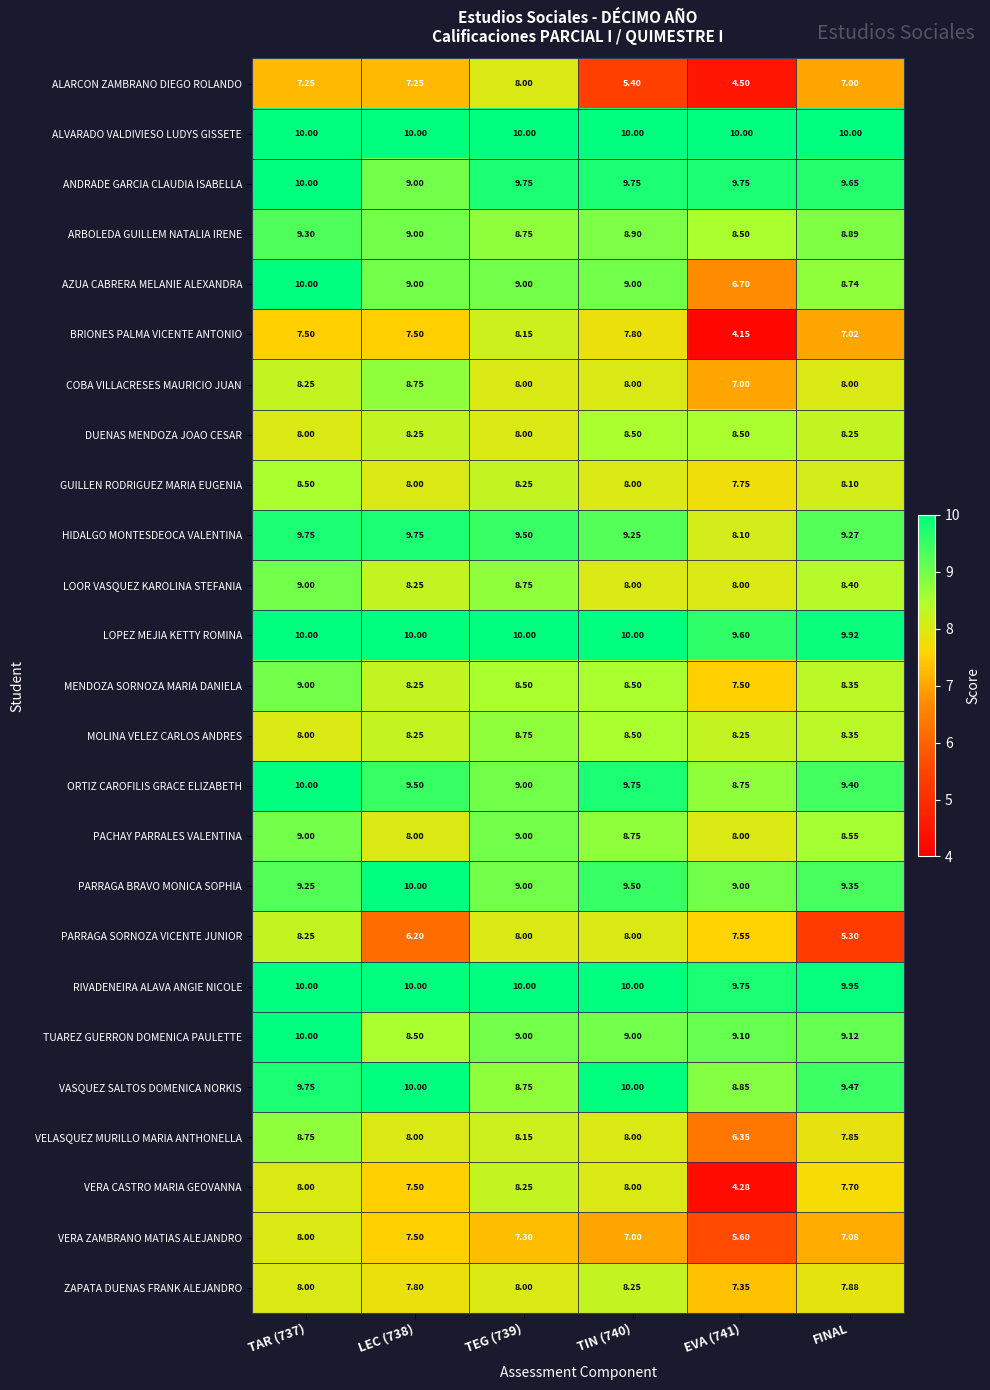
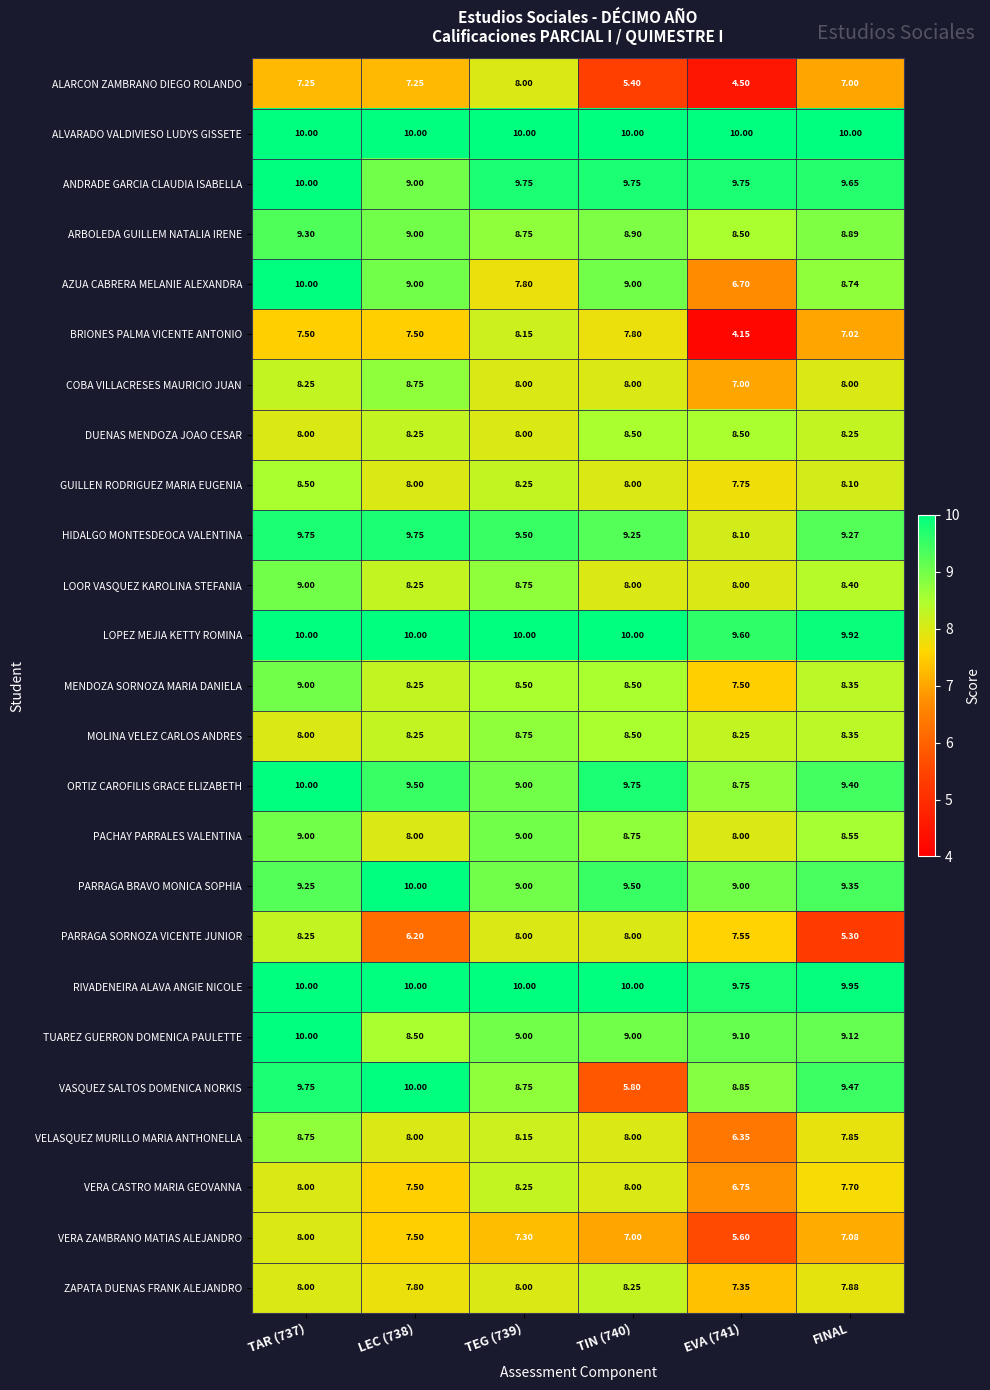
  {
    "ALARCON ZAMBRANO DIEGO ROLANDO": {
      "TAR (737)": 7.25,
      "LEC (738)": 7.25,
      "TEG (739)": 8.00,
      "TIN (740)": 5.40,
      "EVA (741)": 4.50,
      "FINAL": 7.00
    },
    "ALVARADO VALDIVIESO LUDYS GISSETE": {
      "TAR (737)": 10.00,
      "LEC (738)": 10.00,
      "TEG (739)": 10.00,
      "TIN (740)": 10.00,
      "EVA (741)": 10.00,
      "FINAL": 10.00
    },
    "ANDRADE GARCIA CLAUDIA ISABELLA": {
      "TAR (737)": 10.00,
      "LEC (738)": 9.00,
      "TEG (739)": 9.75,
      "TIN (740)": 9.75,
      "EVA (741)": 9.75,
      "FINAL": 9.65
    },
    "ARBOLEDA GUILLEM NATALIA IRENE": {
      "TAR (737)": 9.30,
      "LEC (738)": 9.00,
      "TEG (739)": 8.75,
      "TIN (740)": 8.90,
      "EVA (741)": 8.50,
      "FINAL": 8.89
    },
    "AZUA CABRERA MELANIE ALEXANDRA": {
      "TAR (737)": 10.00,
      "LEC (738)": 9.00,
-     "TEG (739)": 9.00,
+     "TEG (739)": 7.80,
      "TIN (740)": 9.00,
      "EVA (741)": 6.70,
      "FINAL": 8.74
    },
    "BRIONES PALMA VICENTE ANTONIO": {
      "TAR (737)": 7.50,
      "LEC (738)": 7.50,
      "TEG (739)": 8.15,
      "TIN (740)": 7.80,
      "EVA (741)": 4.15,
      "FINAL": 7.02
    },
    "COBA VILLACRESES MAURICIO JUAN": {
      "TAR (737)": 8.25,
      "LEC (738)": 8.75,
      "TEG (739)": 8.00,
      "TIN (740)": 8.00,
      "EVA (741)": 7.00,
      "FINAL": 8.00
    },
    "DUENAS MENDOZA JOAO CESAR": {
      "TAR (737)": 8.00,
      "LEC (738)": 8.25,
      "TEG (739)": 8.00,
      "TIN (740)": 8.50,
      "EVA (741)": 8.50,
      "FINAL": 8.25
    },
    "GUILLEN RODRIGUEZ MARIA EUGENIA": {
      "TAR (737)": 8.50,
      "LEC (738)": 8.00,
      "TEG (739)": 8.25,
      "TIN (740)": 8.00,
      "EVA (741)": 7.75,
      "FINAL": 8.10
    },
    "HIDALGO MONTESDEOCA VALENTINA": {
      "TAR (737)": 9.75,
      "LEC (738)": 9.75,
      "TEG (739)": 9.50,
      "TIN (740)": 9.25,
      "EVA (741)": 8.10,
      "FINAL": 9.27
    },
    "LOOR VASQUEZ KAROLINA STEFANIA": {
      "TAR (737)": 9.00,
      "LEC (738)": 8.25,
      "TEG (739)": 8.75,
      "TIN (740)": 8.00,
      "EVA (741)": 8.00,
      "FINAL": 8.40
    },
    "LOPEZ MEJIA KETTY ROMINA": {
      "TAR (737)": 10.00,
      "LEC (738)": 10.00,
      "TEG (739)": 10.00,
      "TIN (740)": 10.00,
      "EVA (741)": 9.60,
      "FINAL": 9.92
    },
    "MENDOZA SORNOZA MARIA DANIELA": {
      "TAR (737)": 9.00,
      "LEC (738)": 8.25,
      "TEG (739)": 8.50,
      "TIN (740)": 8.50,
      "EVA (741)": 7.50,
      "FINAL": 8.35
    },
    "MOLINA VELEZ CARLOS ANDRES": {
      "TAR (737)": 8.00,
      "LEC (738)": 8.25,
      "TEG (739)": 8.75,
      "TIN (740)": 8.50,
      "EVA (741)": 8.25,
      "FINAL": 8.35
    },
    "ORTIZ CAROFILIS GRACE ELIZABETH": {
      "TAR (737)": 10.00,
      "LEC (738)": 9.50,
      "TEG (739)": 9.00,
      "TIN (740)": 9.75,
      "EVA (741)": 8.75,
      "FINAL": 9.40
    },
    "PACHAY PARRALES VALENTINA": {
      "TAR (737)": 9.00,
      "LEC (738)": 8.00,
      "TEG (739)": 9.00,
      "TIN (740)": 8.75,
      "EVA (741)": 8.00,
      "FINAL": 8.55
    },
    "PARRAGA BRAVO MONICA SOPHIA": {
      "TAR (737)": 9.25,
      "LEC (738)": 10.00,
      "TEG (739)": 9.00,
      "TIN (740)": 9.50,
      "EVA (741)": 9.00,
      "FINAL": 9.35
    },
    "PARRAGA SORNOZA VICENTE JUNIOR": {
      "TAR (737)": 8.25,
      "LEC (738)": 6.20,
      "TEG (739)": 8.00,
      "TIN (740)": 8.00,
      "EVA (741)": 7.55,
      "FINAL": 5.30
    },
    "RIVADENEIRA ALAVA ANGIE NICOLE": {
      "TAR (737)": 10.00,
      "LEC (738)": 10.00,
      "TEG (739)": 10.00,
      "TIN (740)": 10.00,
      "EVA (741)": 9.75,
      "FINAL": 9.95
    },
    "TUAREZ GUERRON DOMENICA PAULETTE": {
      "TAR (737)": 10.00,
      "LEC (738)": 8.50,
      "TEG (739)": 9.00,
      "TIN (740)": 9.00,
      "EVA (741)": 9.10,
      "FINAL": 9.12
    },
    "VASQUEZ SALTOS DOMENICA NORKIS": {
      "TAR (737)": 9.75,
      "LEC (738)": 10.00,
      "TEG (739)": 8.75,
-     "TIN (740)": 10.00,
+     "TIN (740)": 5.80,
      "EVA (741)": 8.85,
      "FINAL": 9.47
    },
    "VELASQUEZ MURILLO MARIA ANTHONELLA": {
      "TAR (737)": 8.75,
      "LEC (738)": 8.00,
      "TEG (739)": 8.15,
      "TIN (740)": 8.00,
      "EVA (741)": 6.35,
      "FINAL": 7.85
    },
    "VERA CASTRO MARIA GEOVANNA": {
      "TAR (737)": 8.00,
      "LEC (738)": 7.50,
      "TEG (739)": 8.25,
      "TIN (740)": 8.00,
-     "EVA (741)": 4.28,
+     "EVA (741)": 6.75,
      "FINAL": 7.70
    },
    "VERA ZAMBRANO MATIAS ALEJANDRO": {
      "TAR (737)": 8.00,
      "LEC (738)": 7.50,
      "TEG (739)": 7.30,
      "TIN (740)": 7.00,
      "EVA (741)": 5.60,
      "FINAL": 7.08
    },
    "ZAPATA DUENAS FRANK ALEJANDRO": {
      "TAR (737)": 8.00,
      "LEC (738)": 7.80,
      "TEG (739)": 8.00,
      "TIN (740)": 8.25,
      "EVA (741)": 7.35,
      "FINAL": 7.88
    }
  }
